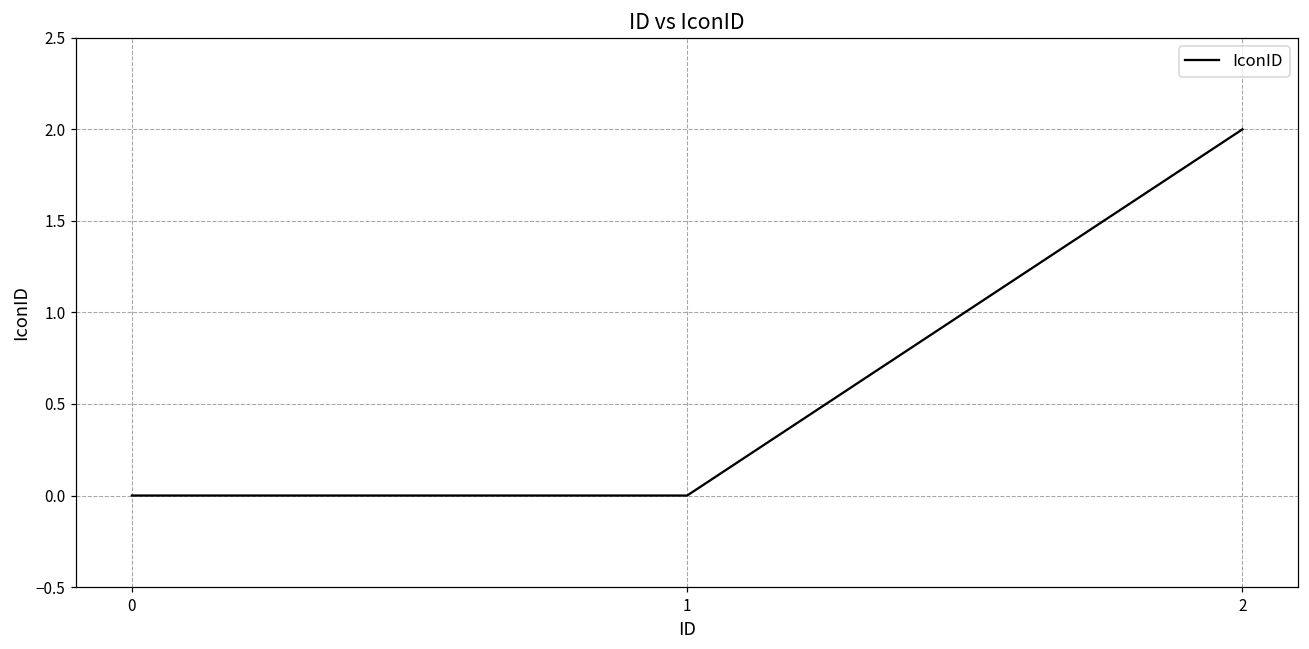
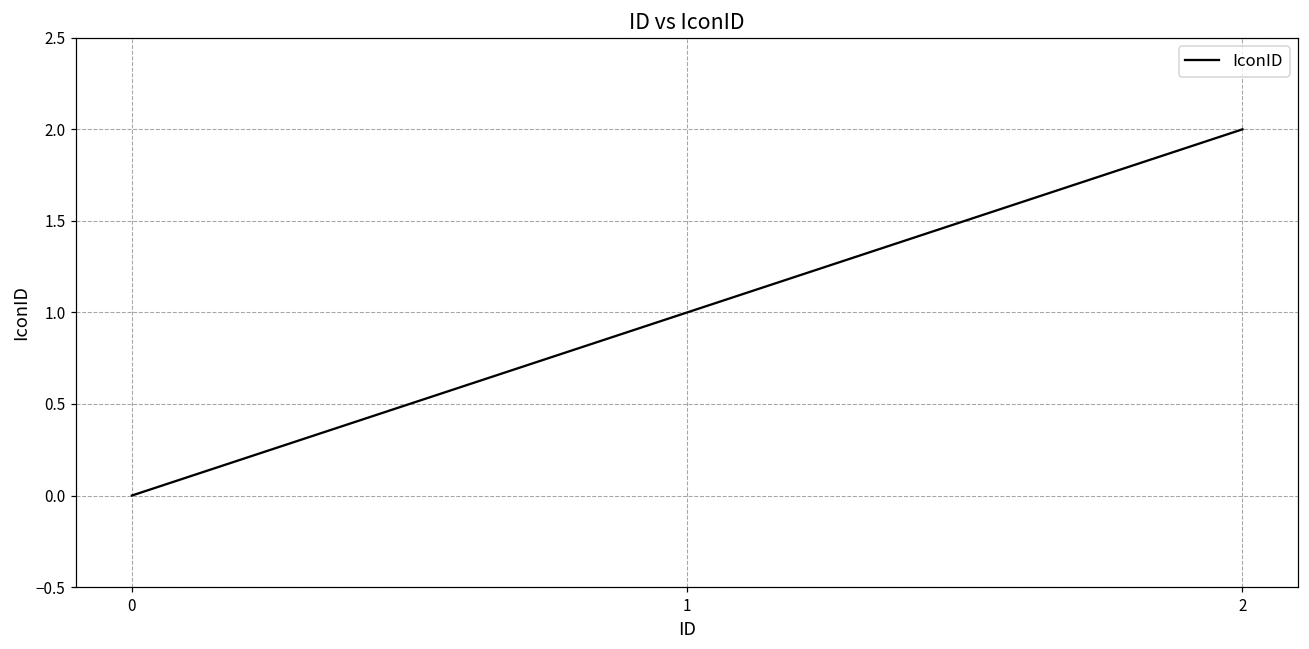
  {
    "0": 0,
-   "1": 0,
+   "1": 1,
    "2": 2
  }
